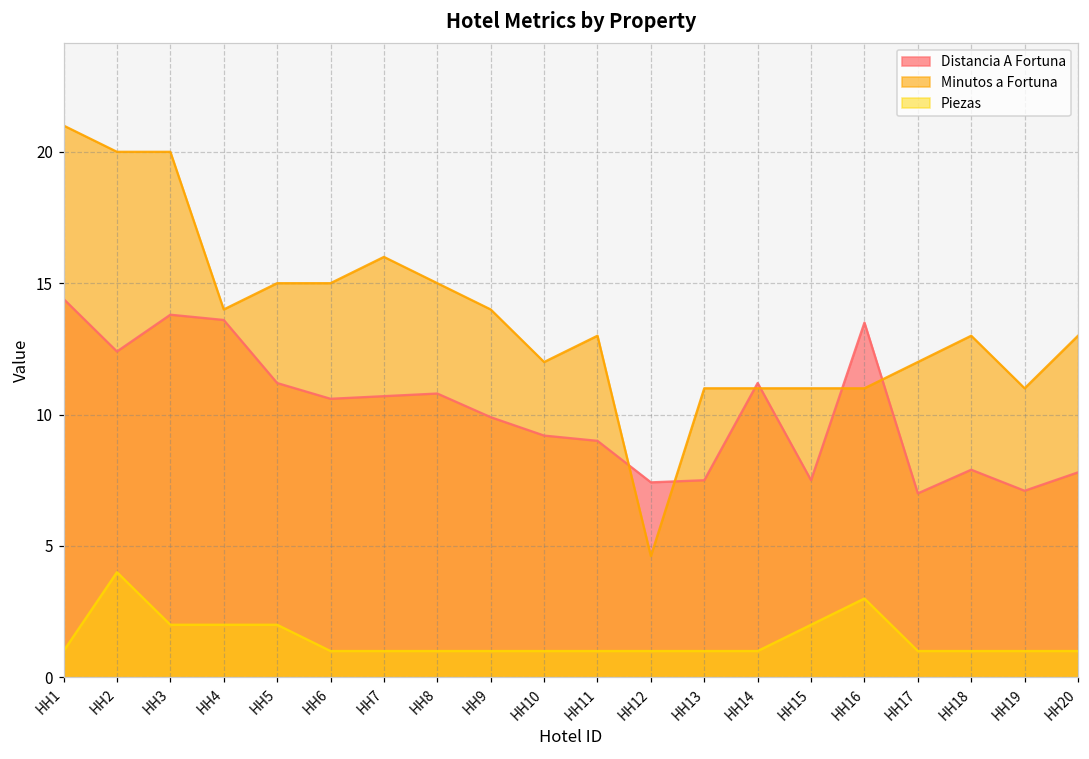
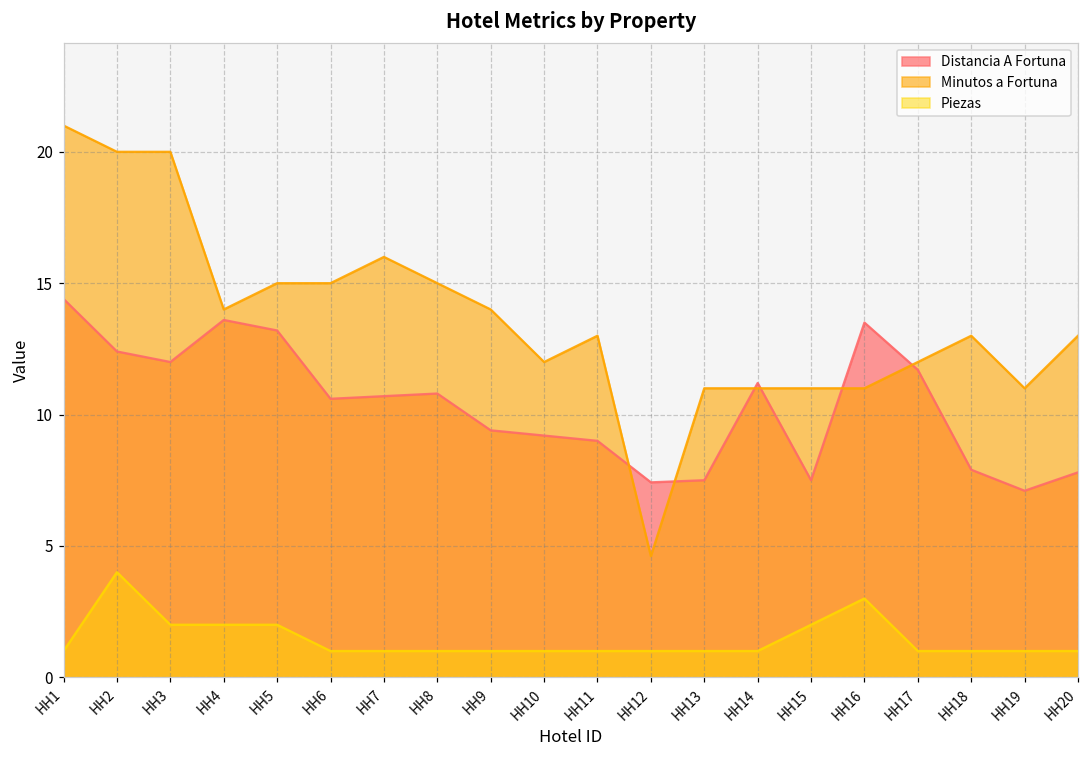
  {
    "Distancia A Fortuna": {
      "HH1": 14.4,
      "HH2": 12.4,
-     "HH3": 13.8,
+     "HH3": 12.0,
      "HH4": 13.6,
-     "HH5": 11.2,
+     "HH5": 13.2,
      "HH6": 10.6,
      "HH7": 10.7,
      "HH8": 10.8,
-     "HH9": 9.9,
+     "HH9": 9.4,
      "HH10": 9.2,
      "HH11": 9.0,
      "HH12": 7.4,
      "HH13": 7.5,
      "HH14": 11.2,
      "HH15": 7.5,
      "HH16": 13.5,
-     "HH17": 7.0,
+     "HH17": 11.7,
      "HH18": 7.9,
      "HH19": 7.1,
      "HH20": 7.8
    }
  }
